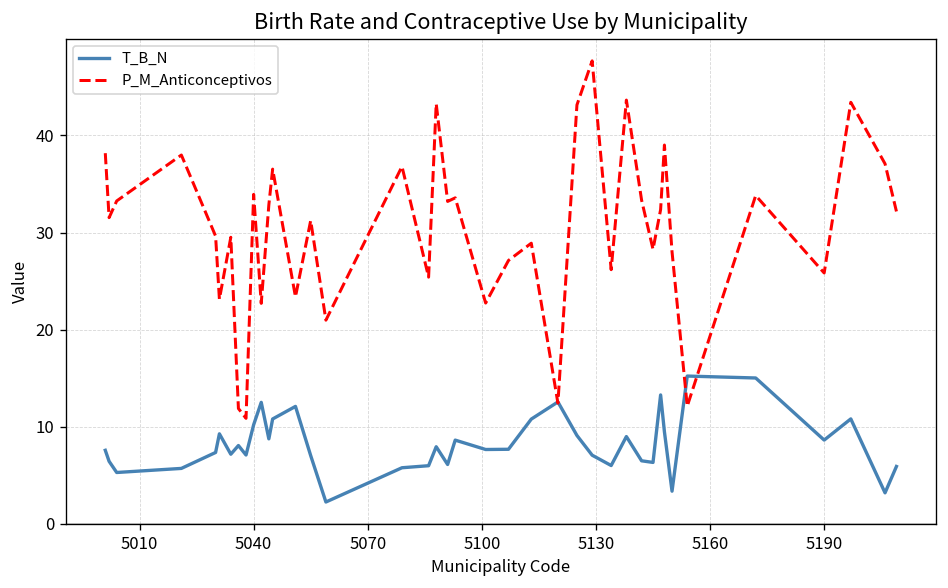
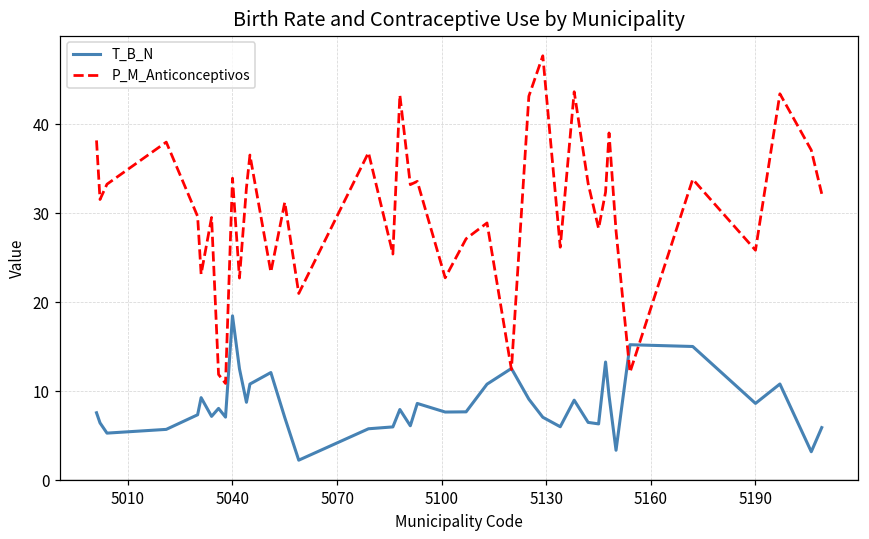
  {
    "T_B_N": {
-     "5040": 10,
+     "5040": 18,
      "5190": 9
    },
    "P_M_Anticonceptivos": {
      "5040": 34,
      "5190": 26
    }
  }
